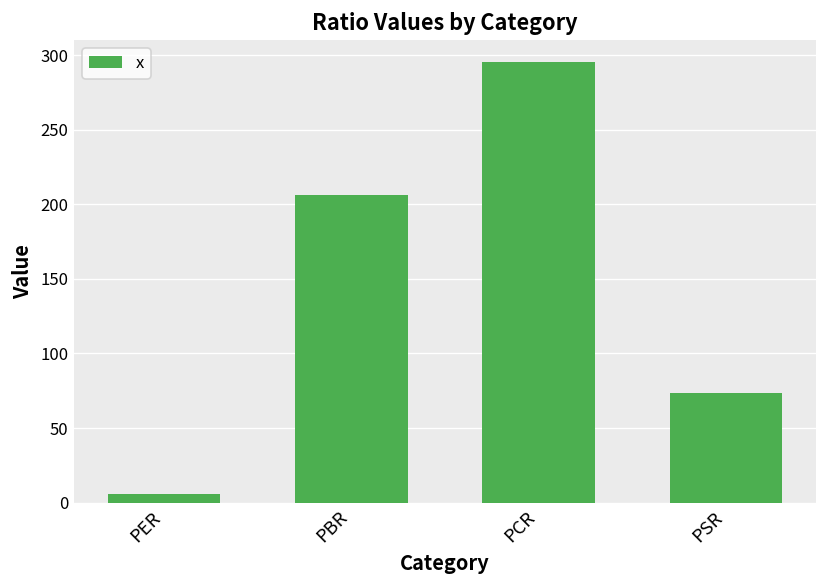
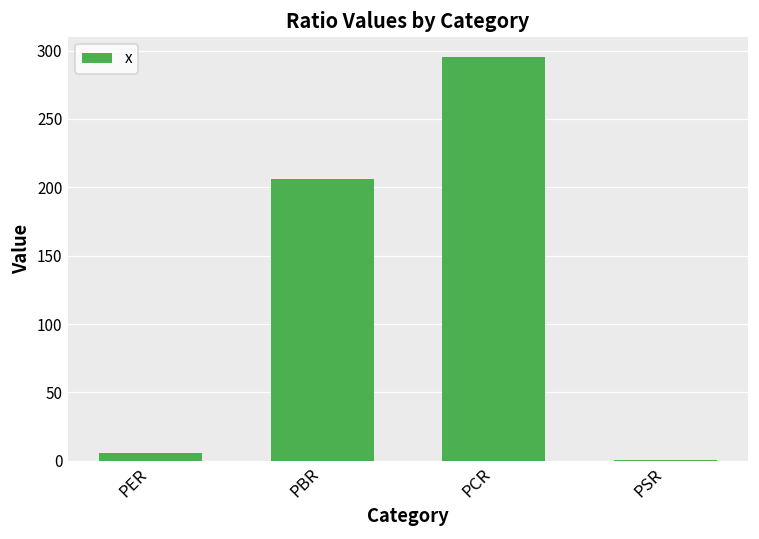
  {
    "PER": 6,
    "PBR": 206,
    "PCR": 295,
-   "PSR": 73
+   "PSR": 0
  }
